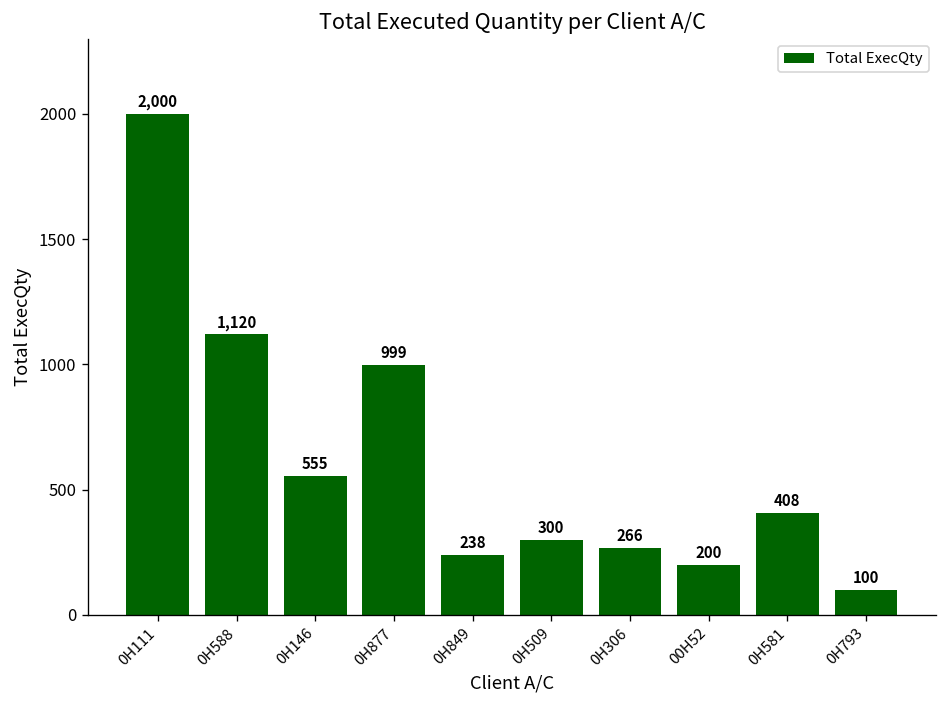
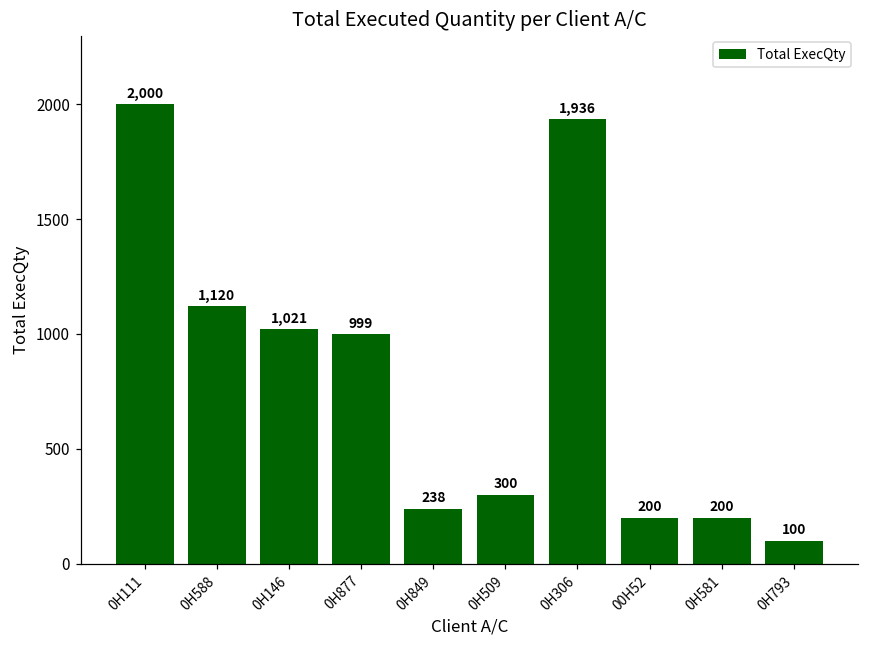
  {
    "0H111": "2,000",
    "0H588": "1,120",
-   "0H146": "555",
+   "0H146": "1,021",
    "0H877": "999",
    "0H849": "238",
    "0H509": "300",
-   "0H306": "266",
+   "0H306": "1,936",
    "00H52": "200",
-   "0H581": "408",
+   "0H581": "200",
    "0H793": "100"
  }
